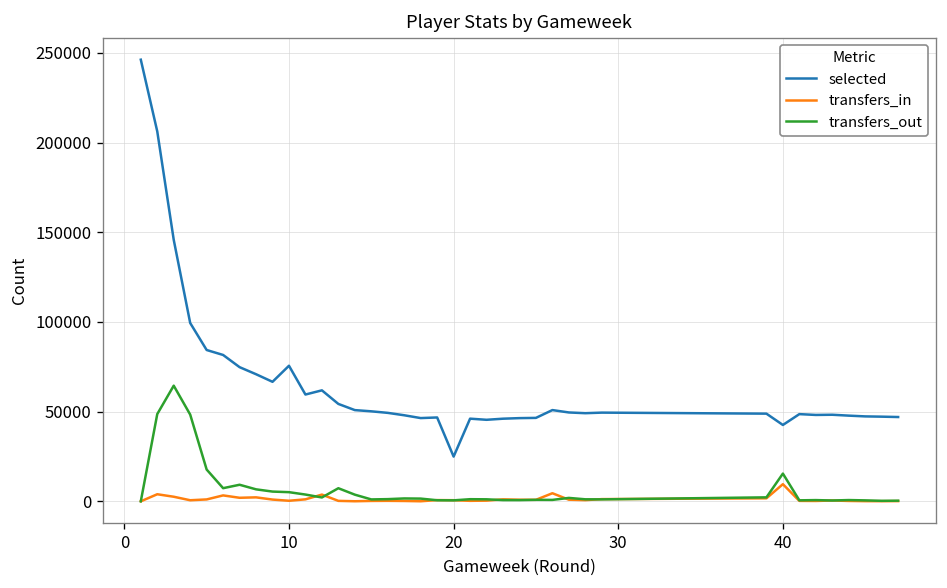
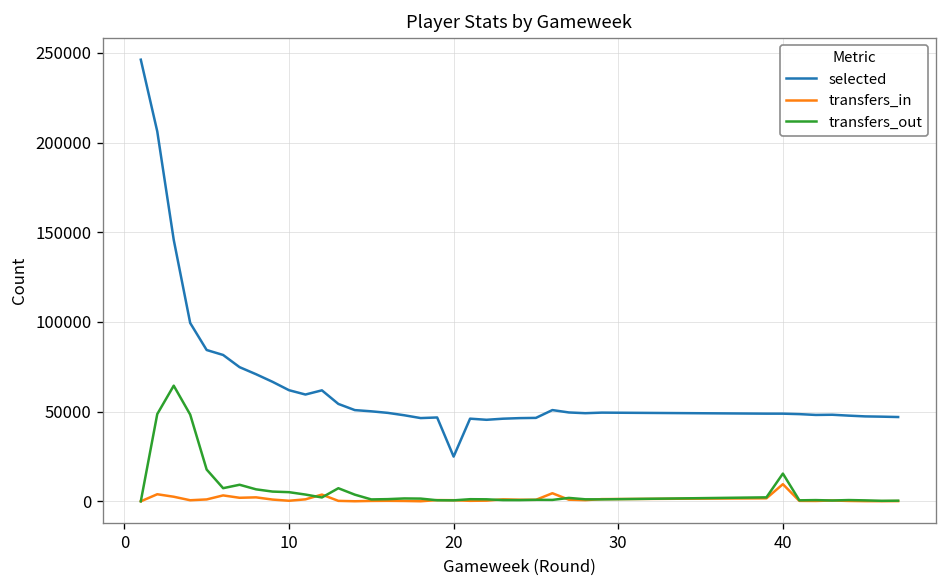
  {
    "selected": {
-     "10": 76000,
+     "10": 62000,
      "20": 25000,
-     "40": 43000
+     "40": 49000
    },
    "transfers_in": {
      "10": 0,
      "40": 10000
    },
    "transfers_out": {
      "10": 5000,
      "40": 15000
    }
  }
